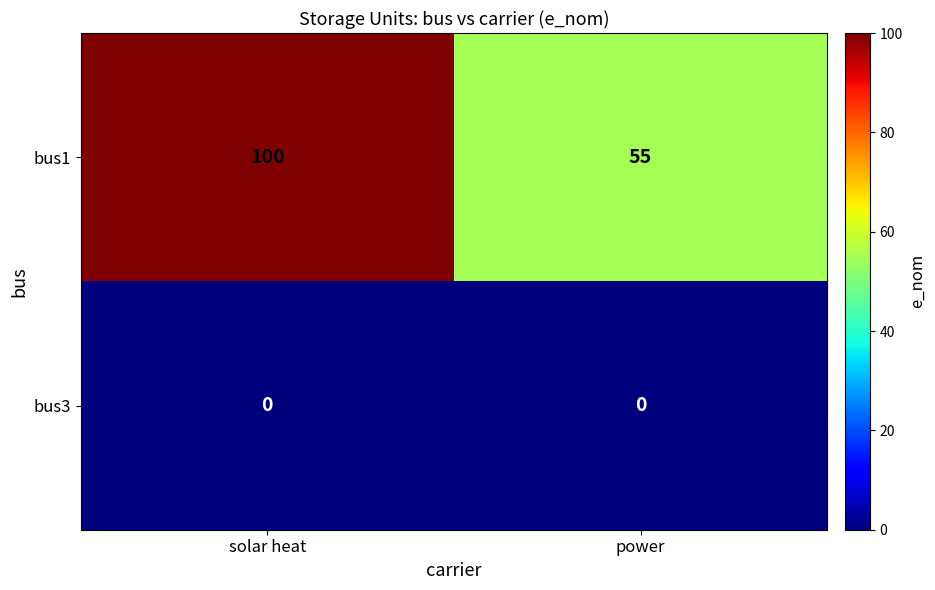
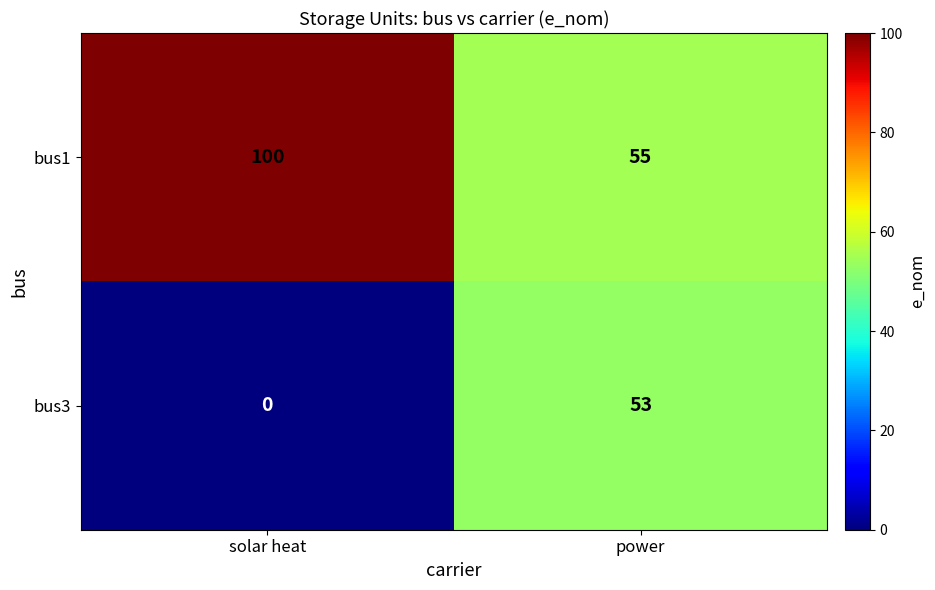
  {
    "bus1": {
      "solar heat": 100,
      "power": 55
    },
    "bus3": {
      "solar heat": 0,
-     "power": 0
+     "power": 53
    }
  }
